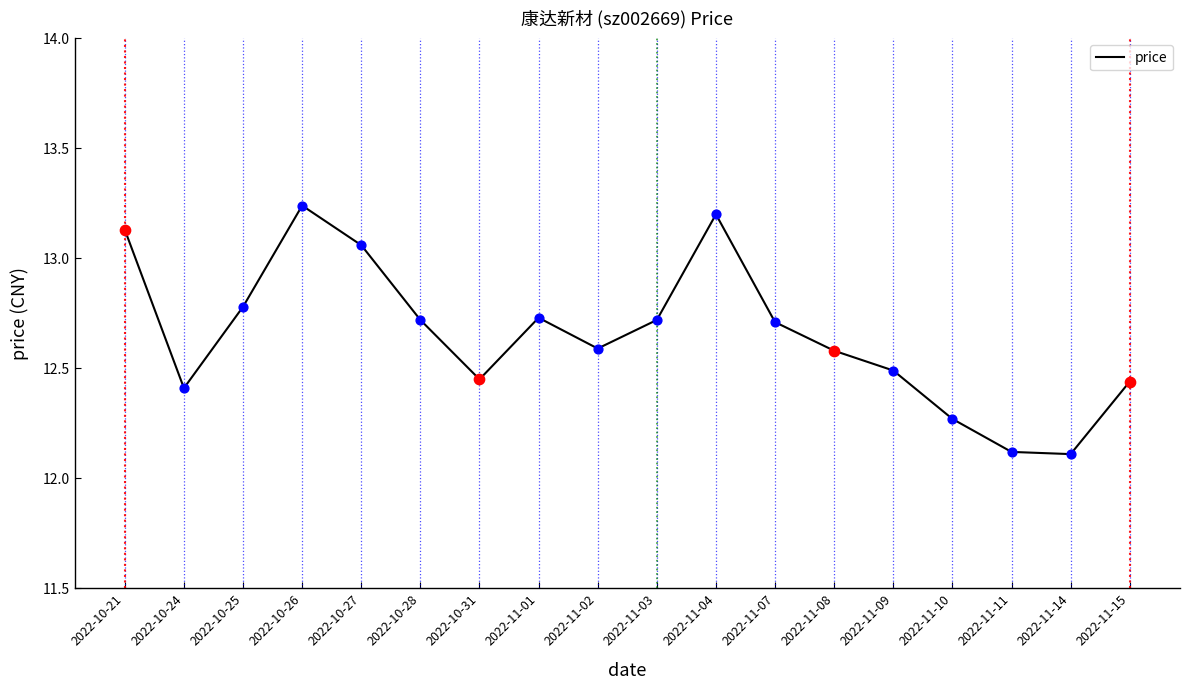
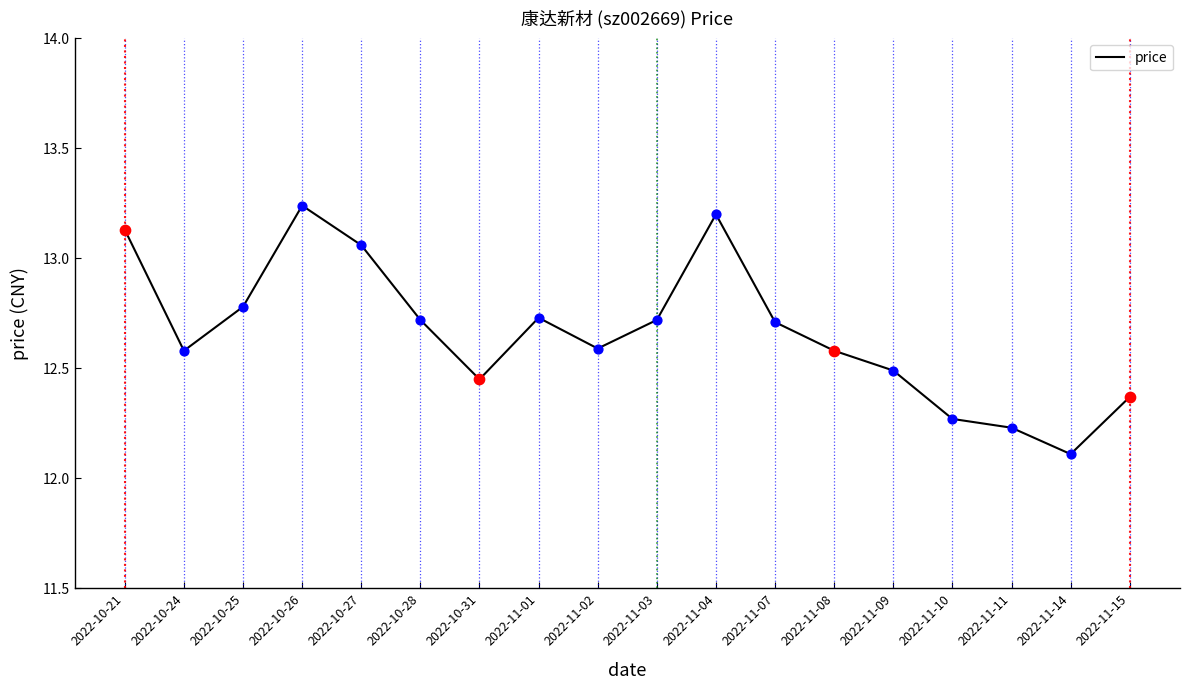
  {
    "price": {
-     "2022-10-24": 12.41,
+     "2022-10-24": 12.58,
      "2022-10-25": 12.78,
      "2022-10-26": 13.24,
      "2022-10-27": 13.06,
      "2022-10-28": 12.72,
      "2022-11-01": 12.73,
      "2022-11-02": 12.59,
      "2022-11-03": 12.72,
      "2022-11-04": 13.20,
      "2022-11-07": 12.71,
      "2022-11-09": 12.49,
      "2022-11-10": 12.27,
-     "2022-11-11": 12.12,
+     "2022-11-11": 12.23,
      "2022-11-14": 12.11,
-     "2022-11-15": 12.44
+     "2022-11-15": 12.37
    }
  }
